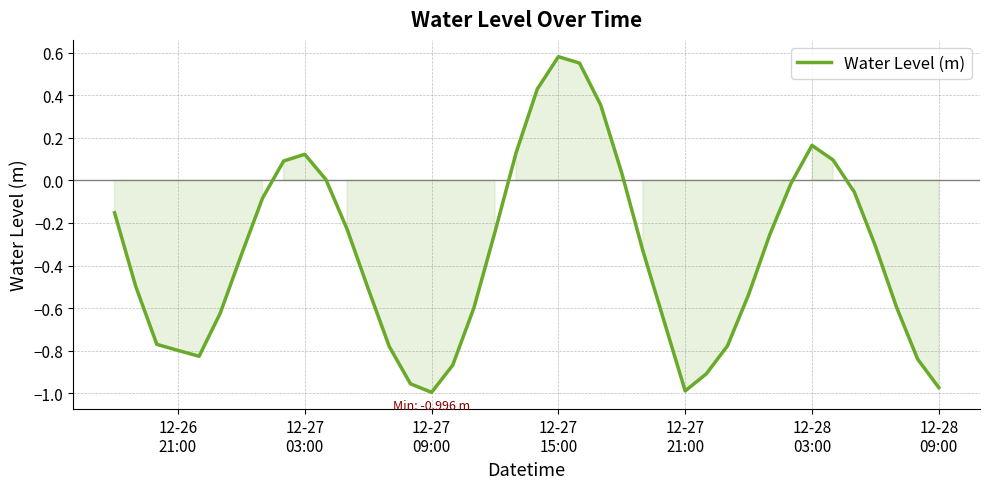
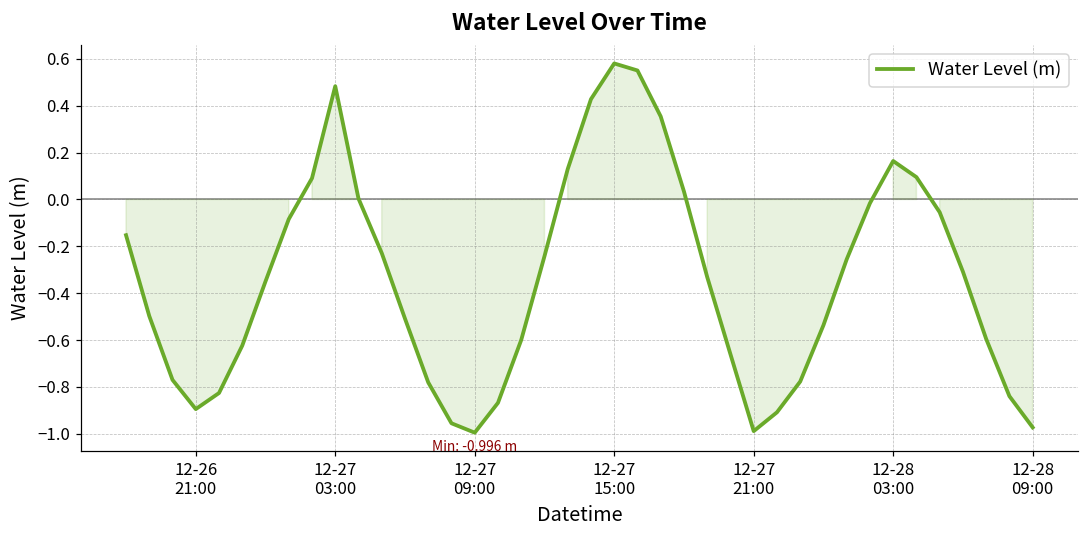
  {
-   "12-26 21:00": -0.80,
-   "12-27 03:00": 0.12,
+   "12-26 21:00": -0.89,
+   "12-27 03:00": 0.48,
    "12-27 15:00": 0.58,
    "12-27 21:00": -0.99,
    "12-28 03:00": 0.16,
    "12-28 09:00": -0.97
  }
